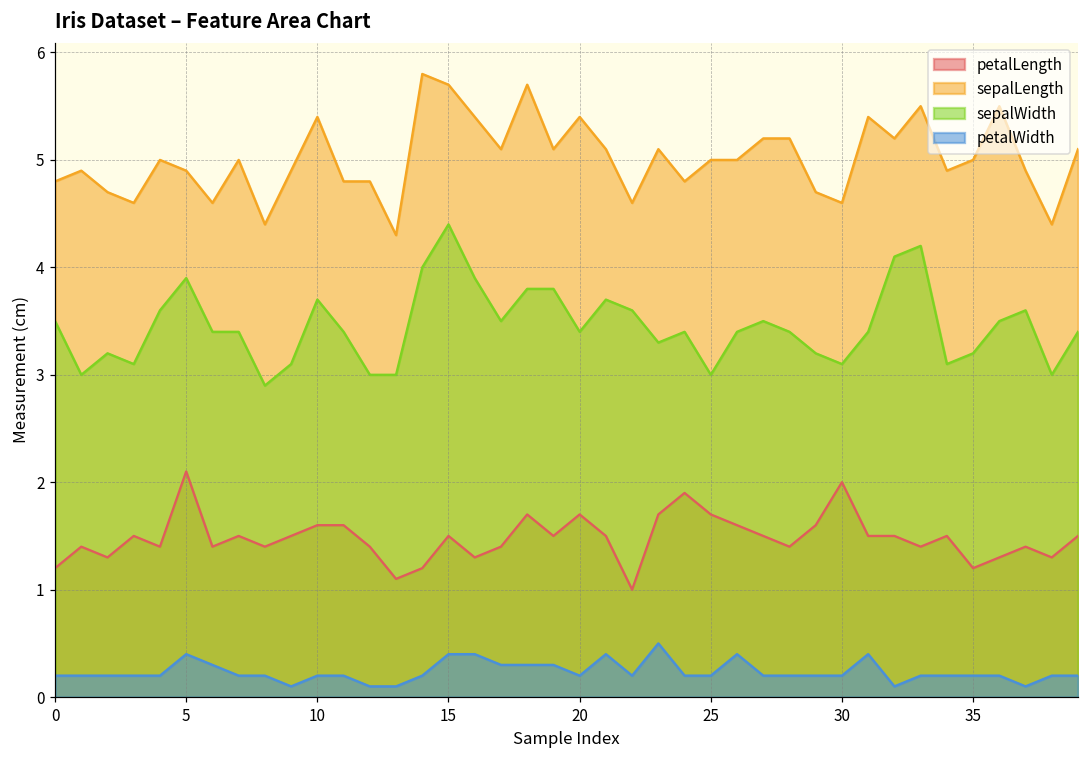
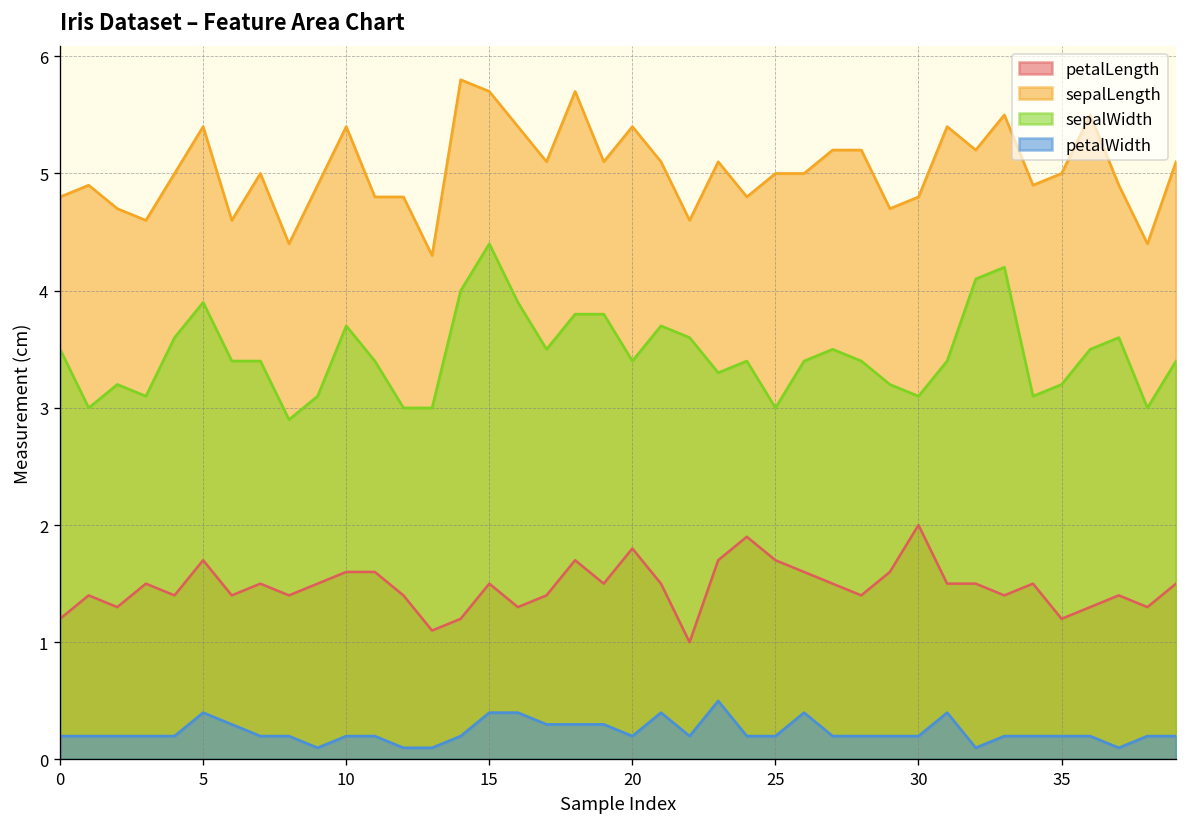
  {
    "petalLength": {
      "0": 1.2,
-     "5": 2.1,
+     "5": 1.7,
      "10": 1.6,
      "15": 1.5,
-     "20": 1.7,
+     "20": 1.8,
      "25": 1.7,
      "30": 2.0,
      "35": 1.2
    },
    "sepalLength": {
      "0": 4.8,
-     "5": 4.9,
+     "5": 5.4,
      "10": 5.4,
      "15": 5.7,
      "20": 5.4,
      "25": 5.0,
-     "30": 4.6,
+     "30": 4.8,
      "35": 5.0
    },
    "sepalWidth": {
      "0": 3.5,
      "5": 3.9,
      "10": 3.7,
      "15": 4.4,
      "20": 3.4,
      "25": 3.0,
      "30": 3.1,
      "35": 3.2
    },
    "petalWidth": {
      "0": 0.2,
      "5": 0.4,
      "10": 0.2,
      "15": 0.4,
      "20": 0.2,
      "25": 0.2,
      "30": 0.2,
      "35": 0.2
    }
  }
